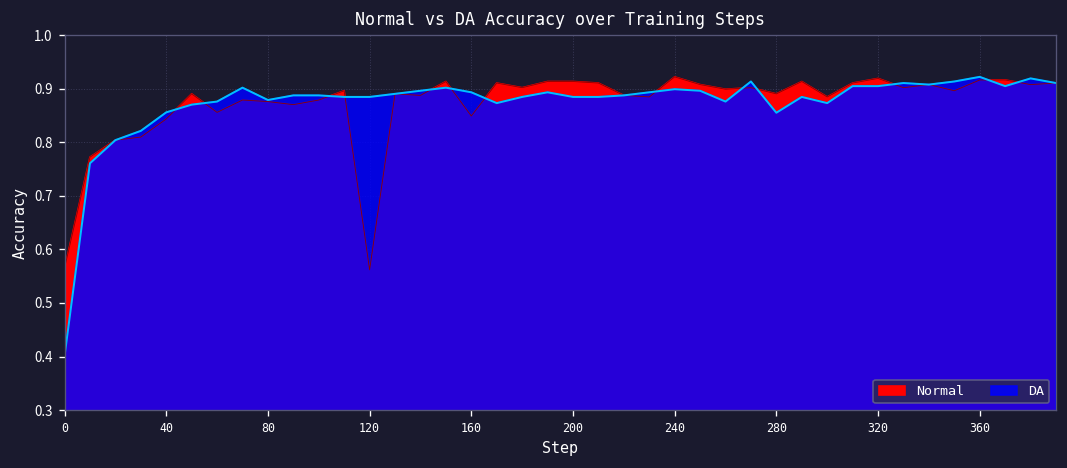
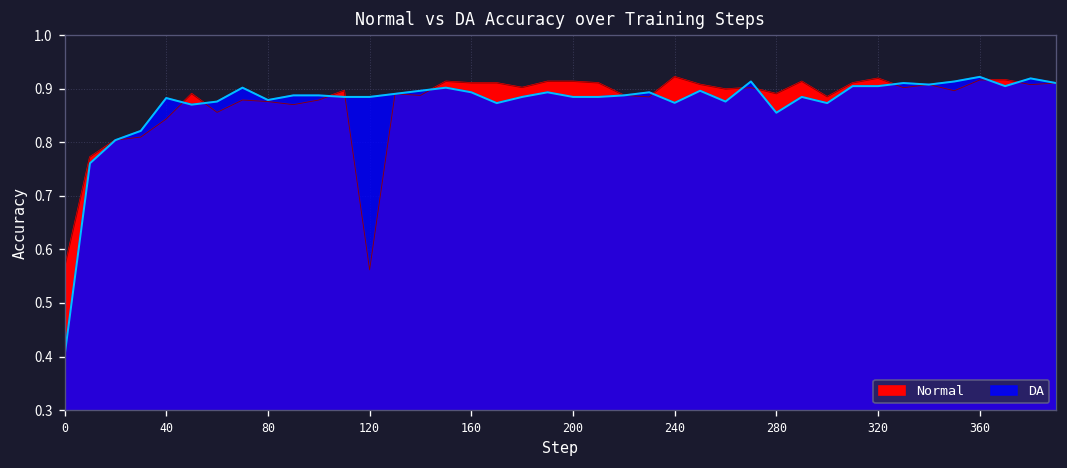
  {
    "Normal": {
      "0": 0.56,
      "40": 0.84,
      "120": 0.56,
-     "160": 0.85,
+     "160": 0.91,
      "200": 0.91,
      "240": 0.92,
      "280": 0.89,
      "320": 0.92
    },
    "DA": {
      "0": 0.40,
-     "40": 0.86,
+     "40": 0.88,
      "120": 0.88,
      "160": 0.89,
      "200": 0.88,
-     "240": 0.90,
+     "240": 0.87,
      "280": 0.86,
      "320": 0.90
    }
  }
